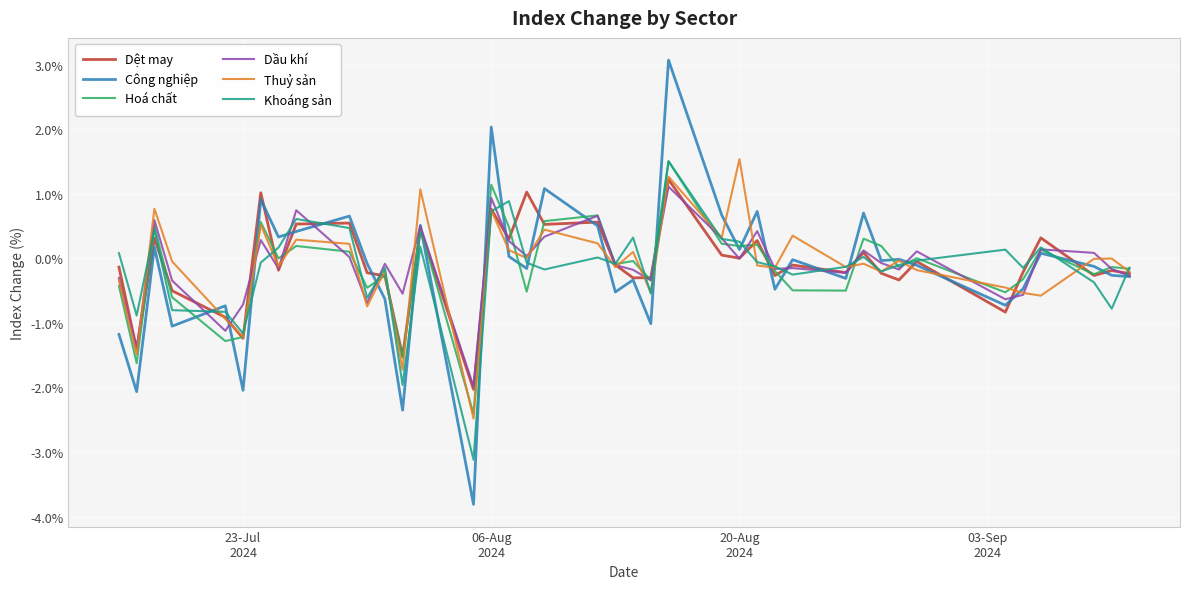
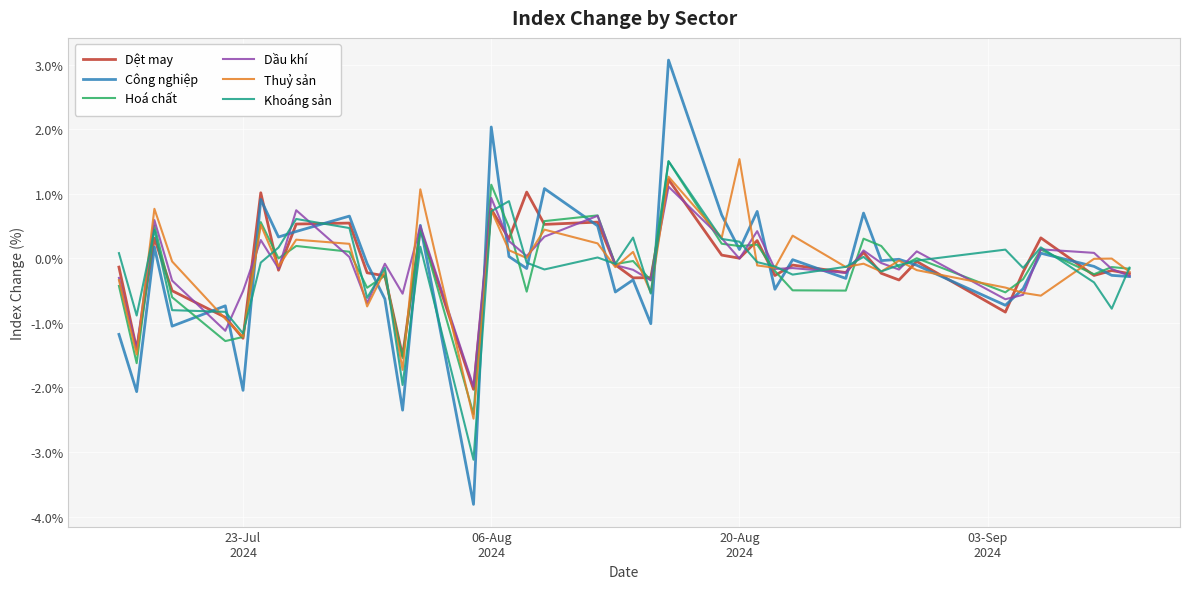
  {
    "Công nghiệp": {
      "23-Jul 2024": "-2.0%",
      "06-Aug 2024": "2.0%",
      "20-Aug 2024": "0.1%"
    },
    "Dầu khí": {
-     "23-Jul 2024": "-0.7%",
+     "23-Jul 2024": "-0.5%",
      "06-Aug 2024": "0.9%"
    },
    "Thuỷ sản": {
      "20-Aug 2024": "1.5%"
    }
  }
